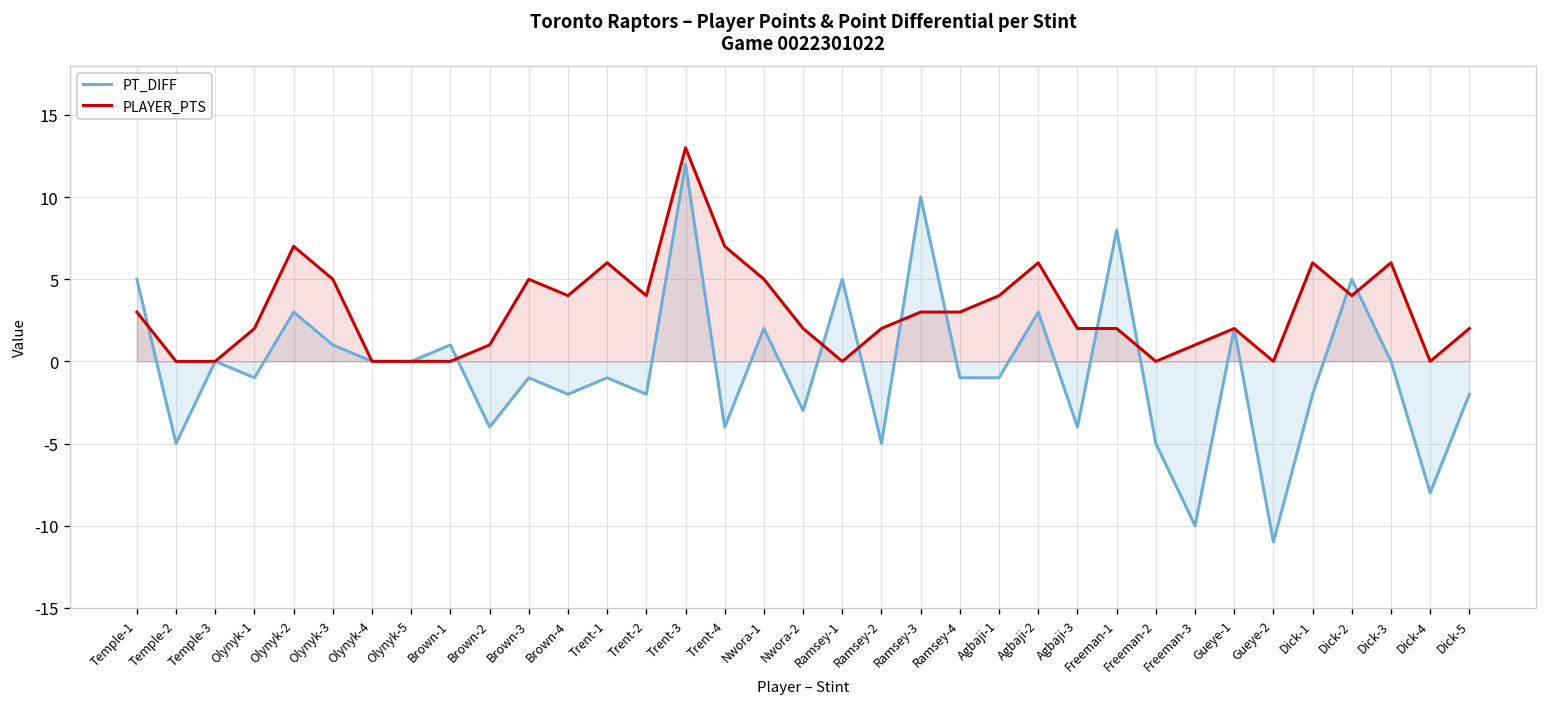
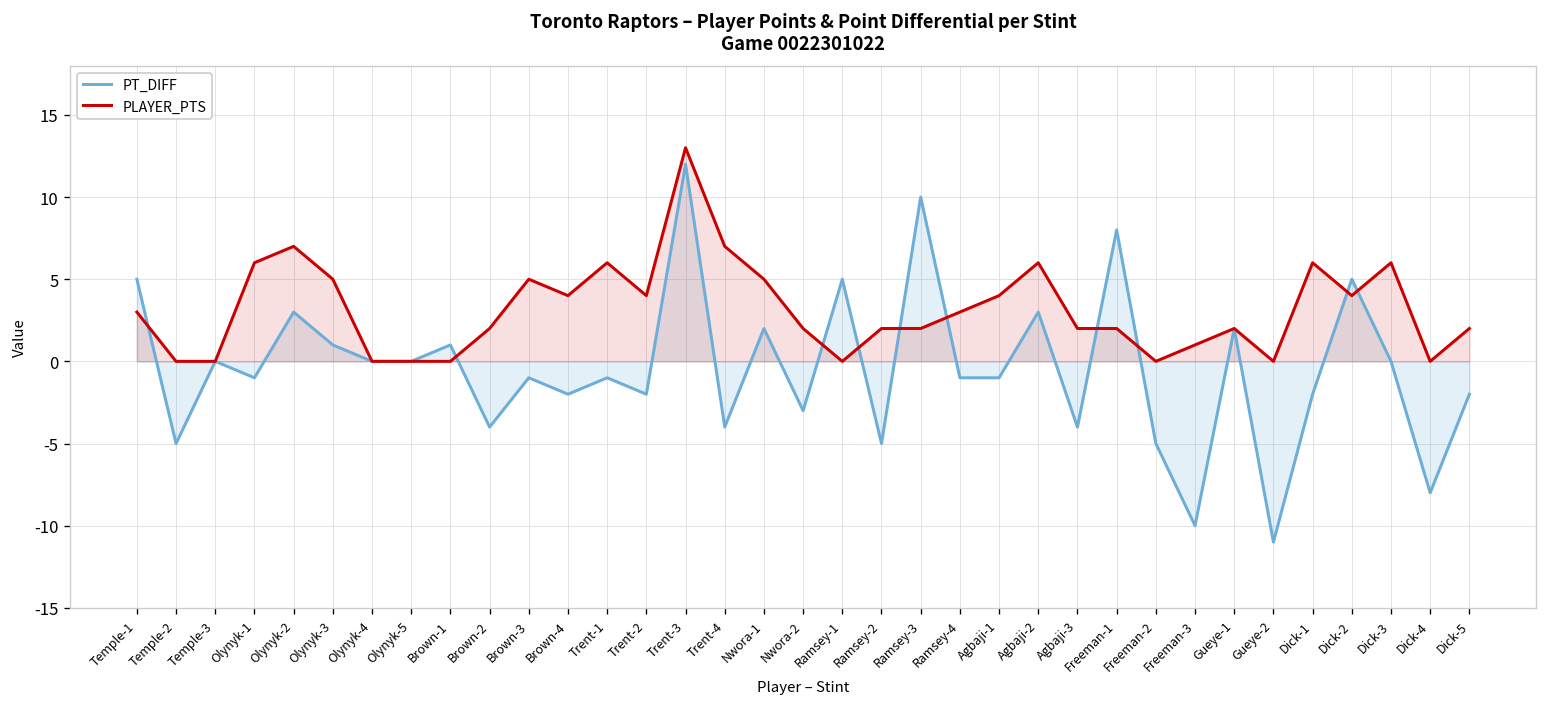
  {
    "PLAYER_PTS": {
      "Temple-1": 3,
-     "Olynyk-1": 2,
+     "Olynyk-1": 6,
      "Olynyk-2": 7,
      "Olynyk-3": 5,
      "Brown-1": 0,
-     "Brown-2": 1,
+     "Brown-2": 2,
      "Brown-3": 5,
      "Brown-4": 4,
      "Trent-1": 6,
      "Trent-2": 4,
      "Trent-3": 13,
      "Trent-4": 7,
      "Nwora-1": 5,
      "Nwora-2": 2,
      "Ramsey-1": 0,
      "Ramsey-2": 2,
-     "Ramsey-3": 3,
+     "Ramsey-3": 2,
      "Ramsey-4": 3,
      "Agbaji-1": 4,
      "Agbaji-2": 6,
      "Agbaji-3": 2,
      "Freeman-1": 2,
      "Freeman-3": 1,
      "Dick-1": 6,
      "Dick-2": 4,
      "Dick-3": 6,
      "Dick-5": 2
    }
  }
